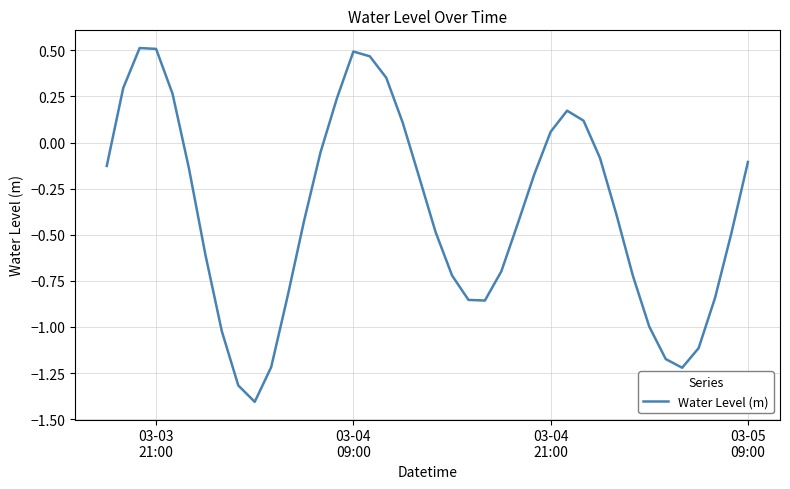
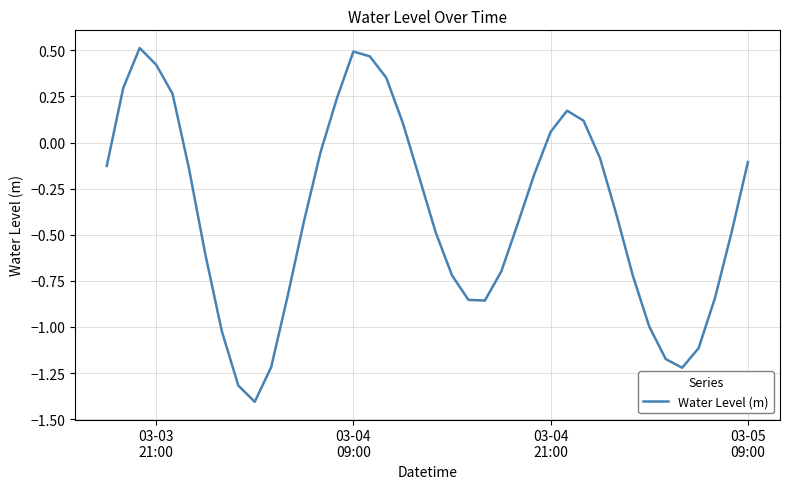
  {
-   "03-03 21:00": 0.51,
+   "03-03 21:00": 0.42,
    "03-04 09:00": 0.49,
    "03-04 21:00": 0.06,
    "03-05 09:00": -0.11
  }
